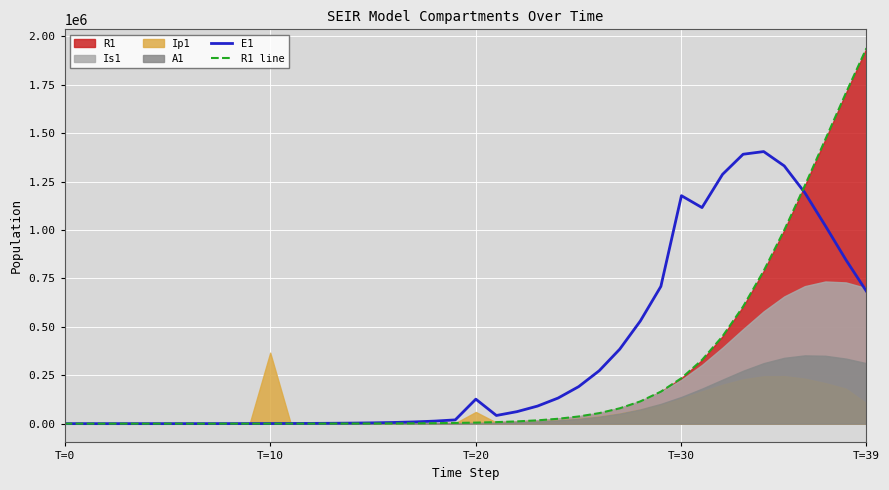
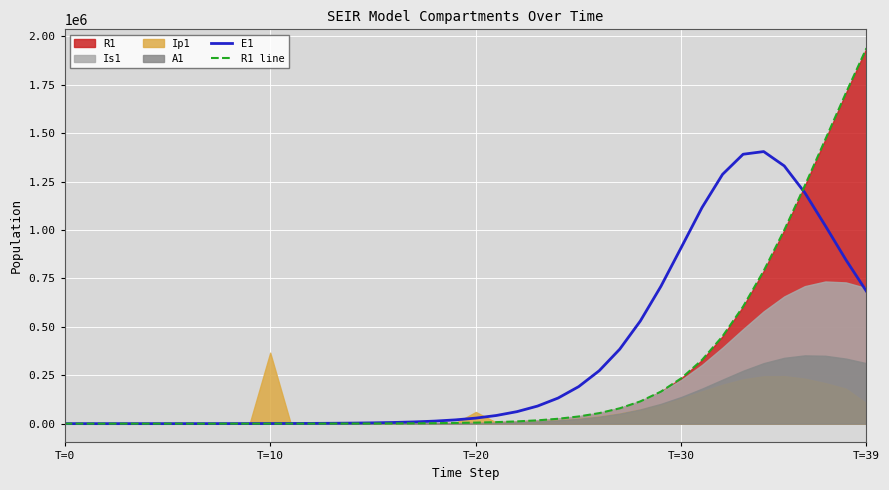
  {
    "E1": {
-     "T=20": 130000,
-     "T=30": 1180000,
+     "T=20": 30000,
+     "T=30": 910000,
      "T=39": 680000
    },
    "R1": {
      "T=39": 1940000
    },
    "Ip1": {
      "T=10": 370000,
      "T=20": 60000,
      "T=39": 100000
    }
  }
